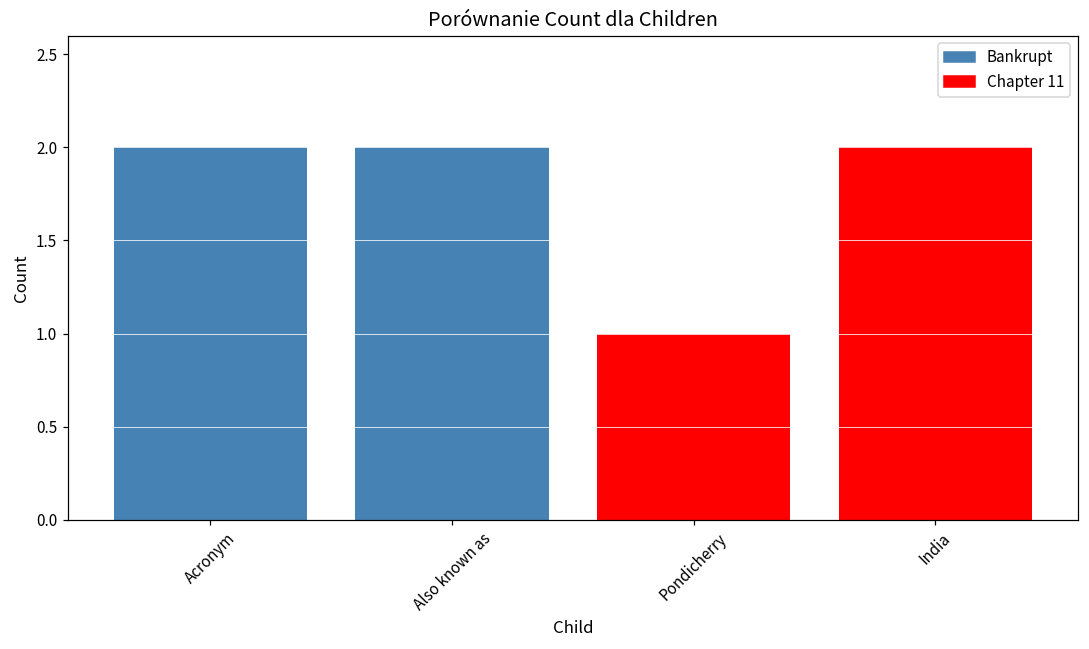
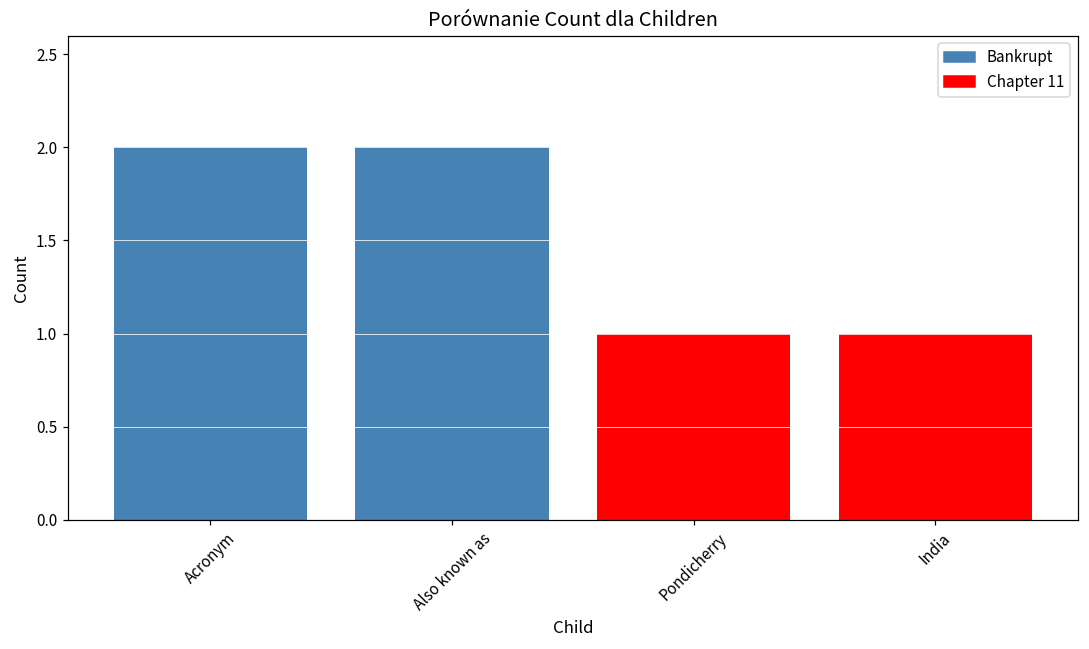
  {
    "Acronym": 2,
    "Also known as": 2,
    "Pondicherry": 1,
-   "India": 2
+   "India": 1
  }
